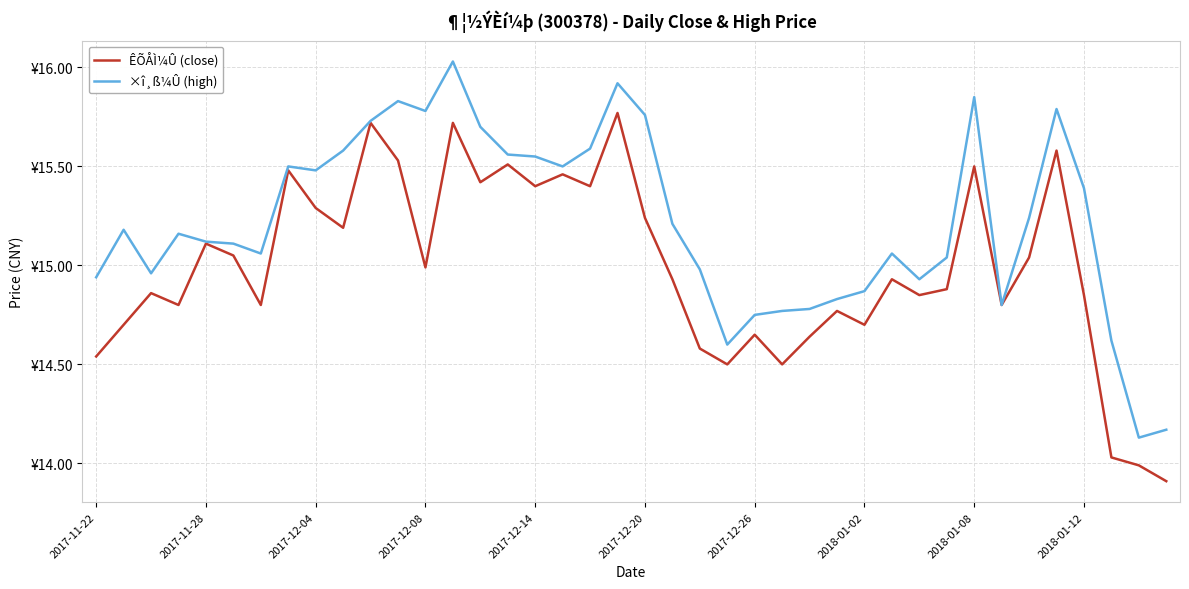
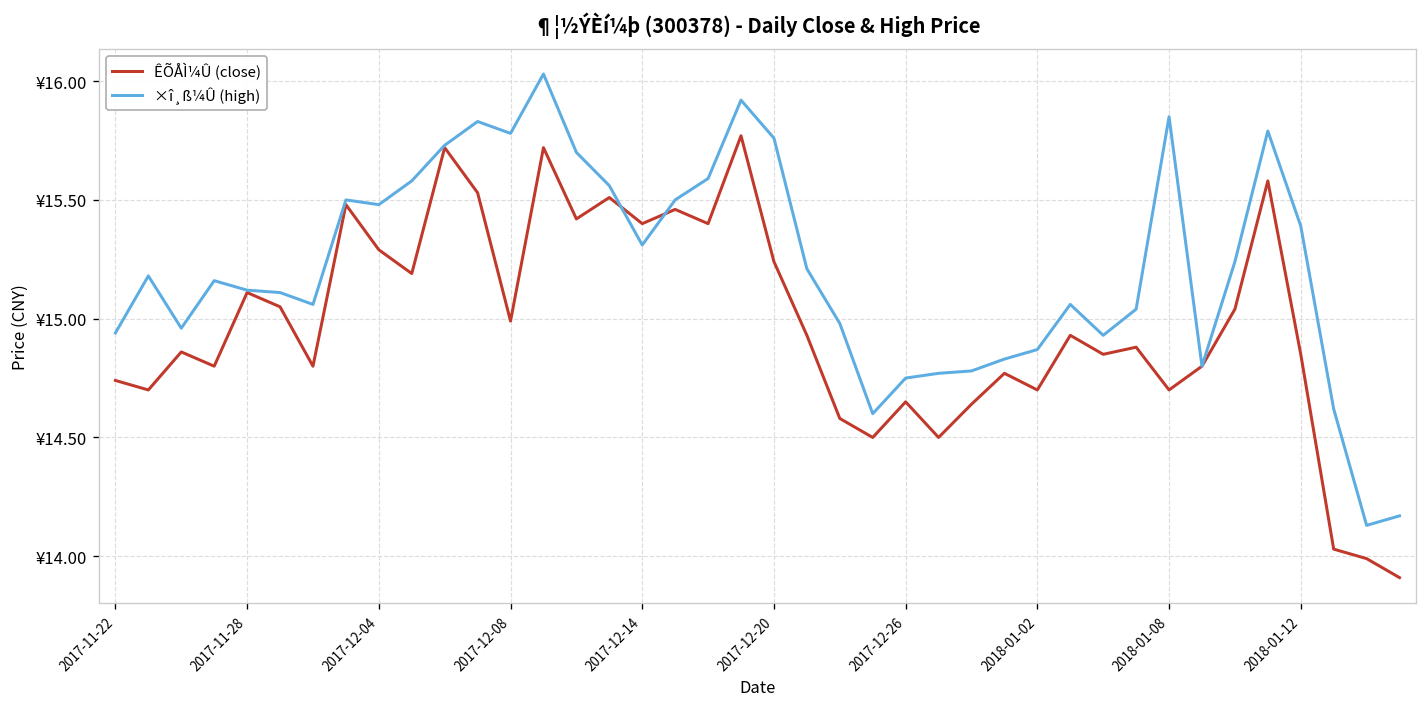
  {
    "ÊÕÅÌ¼Û (close)": {
-     "2017-11-22": "¥14.54",
+     "2017-11-22": "¥14.74",
      "2017-12-04": "¥15.29",
      "2017-12-08": "¥14.99",
      "2017-12-14": "¥15.40",
      "2017-12-20": "¥15.24",
      "2017-12-26": "¥14.65",
      "2018-01-02": "¥14.70",
-     "2018-01-08": "¥15.5",
+     "2018-01-08": "¥14.7",
      "2018-01-12": "¥14.85"
    },
    "×î¸ß¼Û (high)": {
      "2017-11-22": "¥14.94",
      "2017-12-04": "¥15.48",
      "2017-12-08": "¥15.78",
-     "2017-12-14": "¥15.55",
+     "2017-12-14": "¥15.31",
      "2017-12-20": "¥15.76",
      "2017-12-26": "¥14.75",
      "2018-01-02": "¥14.87",
      "2018-01-08": "¥15.85",
      "2018-01-12": "¥15.39"
    }
  }
